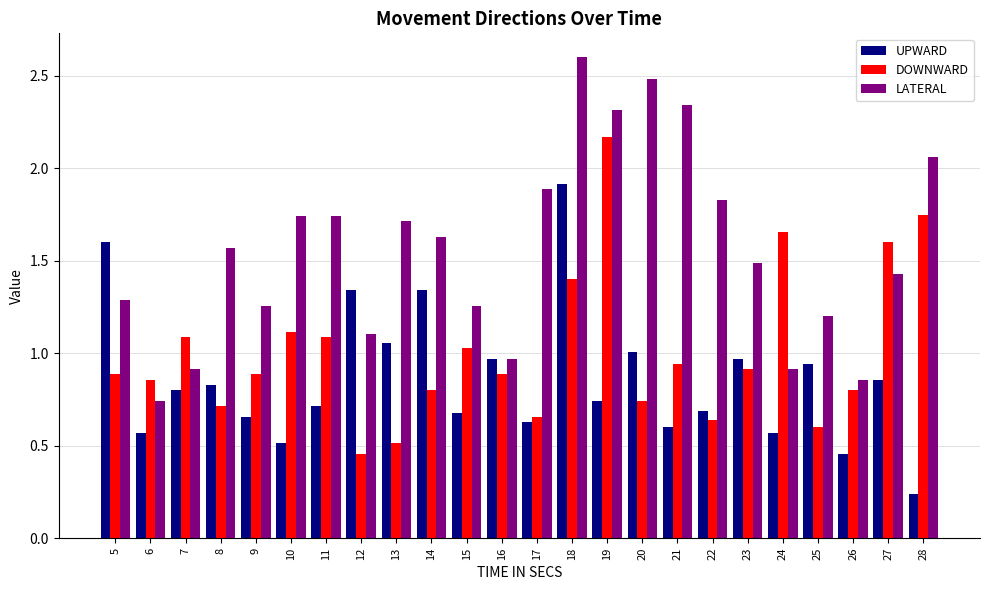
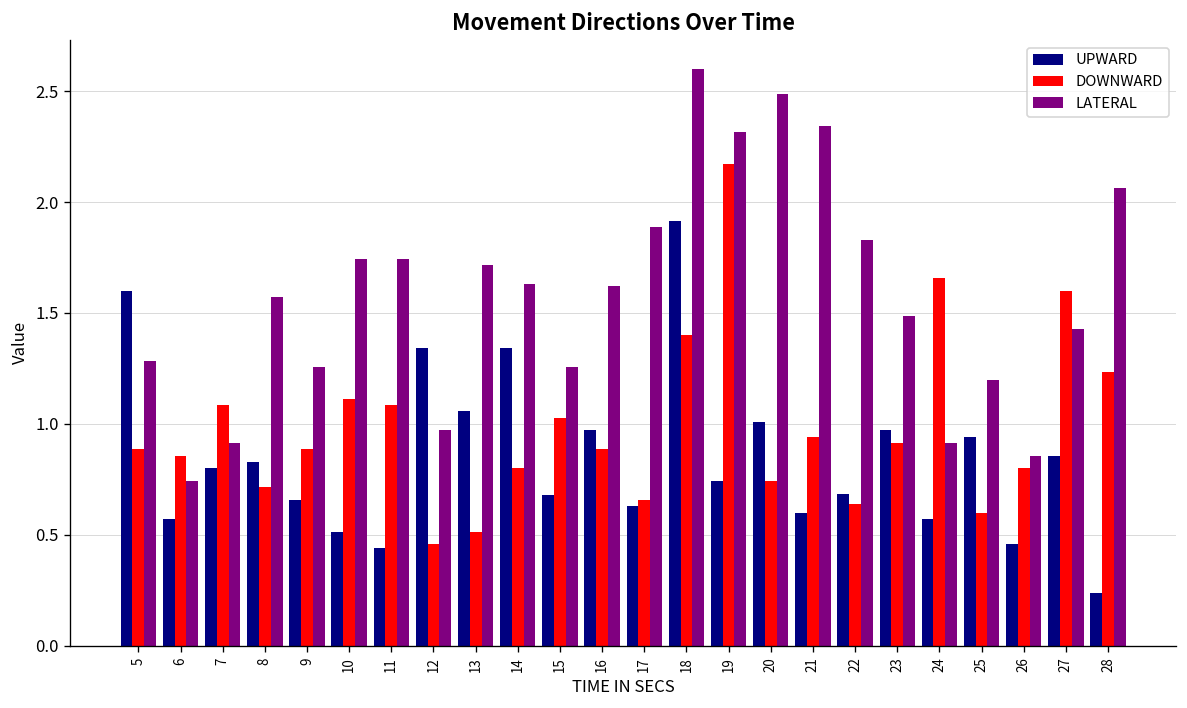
  {
    "UPWARD": {
      "5": 1.60,
      "6": 0.57,
      "7": 0.80,
      "8": 0.83,
      "9": 0.66,
      "10": 0.51,
-     "11": 0.71,
+     "11": 0.44,
      "12": 1.34,
      "13": 1.06,
      "14": 1.34,
      "15": 0.68,
      "16": 0.97,
      "17": 0.63,
      "18": 1.91,
      "19": 0.74,
      "20": 1.01,
      "21": 0.60,
      "22": 0.69,
      "23": 0.97,
      "24": 0.57,
      "25": 0.94,
      "26": 0.46,
      "27": 0.86,
      "28": 0.24
    },
    "DOWNWARD": {
      "5": 0.89,
      "6": 0.86,
      "7": 1.09,
      "8": 0.71,
      "9": 0.89,
      "10": 1.11,
      "11": 1.09,
      "12": 0.46,
      "13": 0.51,
      "14": 0.80,
      "15": 1.03,
      "16": 0.89,
      "17": 0.66,
      "18": 1.40,
      "19": 2.17,
      "20": 0.74,
      "21": 0.94,
      "22": 0.64,
      "23": 0.91,
      "24": 1.66,
      "25": 0.60,
      "26": 0.80,
      "27": 1.60,
-     "28": 1.75
+     "28": 1.24
    },
    "LATERAL": {
      "5": 1.29,
      "6": 0.74,
      "7": 0.91,
      "8": 1.57,
      "9": 1.26,
      "10": 1.74,
      "11": 1.74,
-     "12": 1.10,
+     "12": 0.97,
      "13": 1.71,
      "14": 1.63,
      "15": 1.26,
-     "16": 0.97,
+     "16": 1.62,
      "17": 1.89,
      "18": 2.60,
      "19": 2.31,
      "20": 2.49,
      "21": 2.34,
      "22": 1.83,
      "23": 1.49,
      "24": 0.91,
      "25": 1.20,
      "26": 0.86,
      "27": 1.43,
      "28": 2.06
    }
  }
